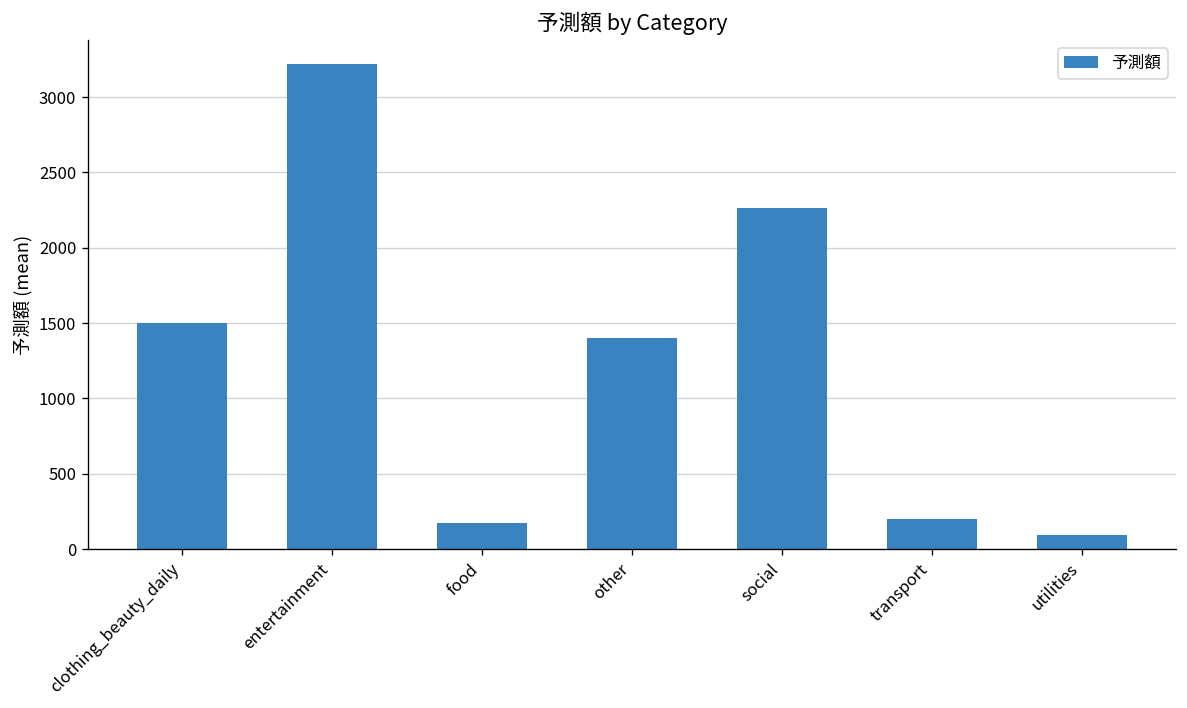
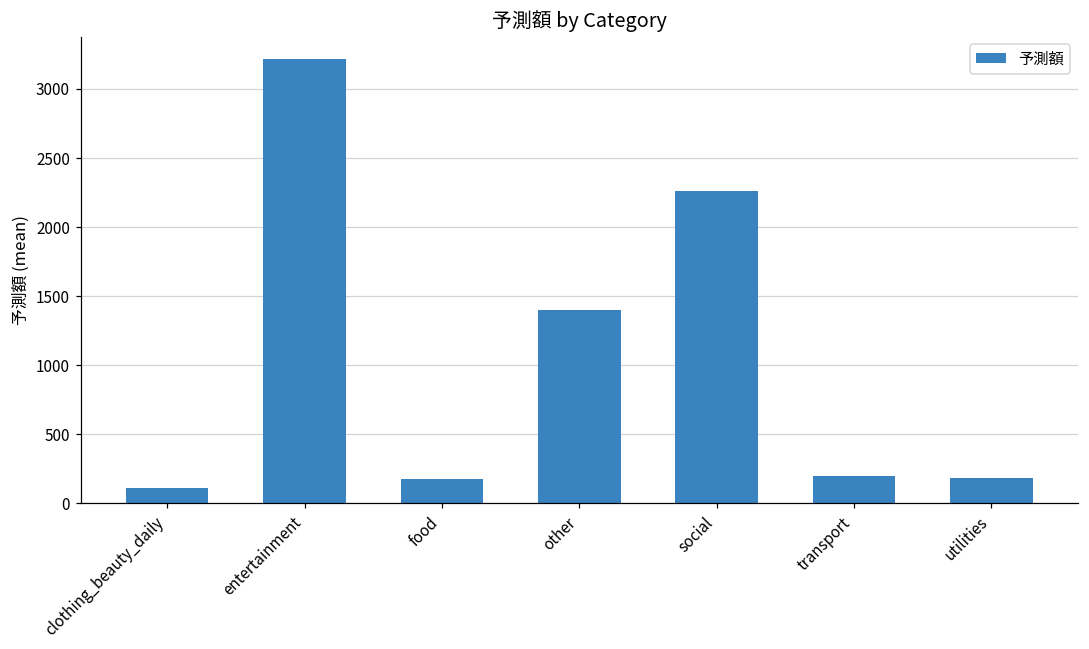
  {
-   "clothing_beauty_daily": 1500,
+   "clothing_beauty_daily": 110,
    "entertainment": 3220,
    "food": 170,
    "other": 1400,
    "social": 2260,
    "transport": 200,
-   "utilities": 90
+   "utilities": 180
  }
